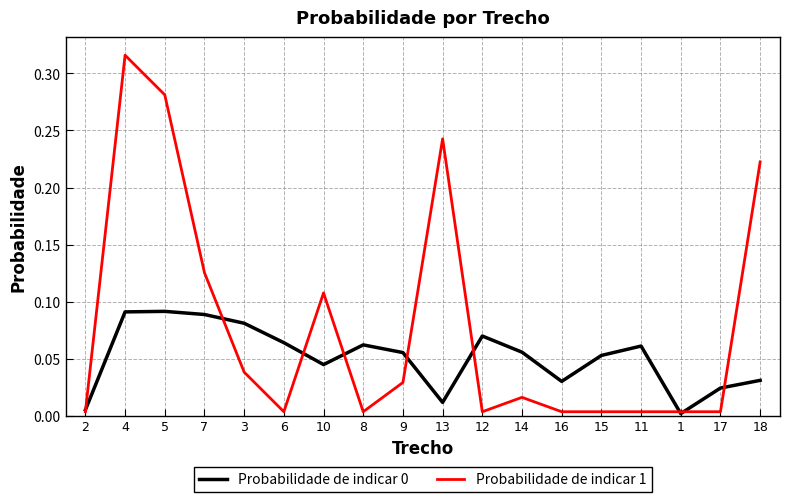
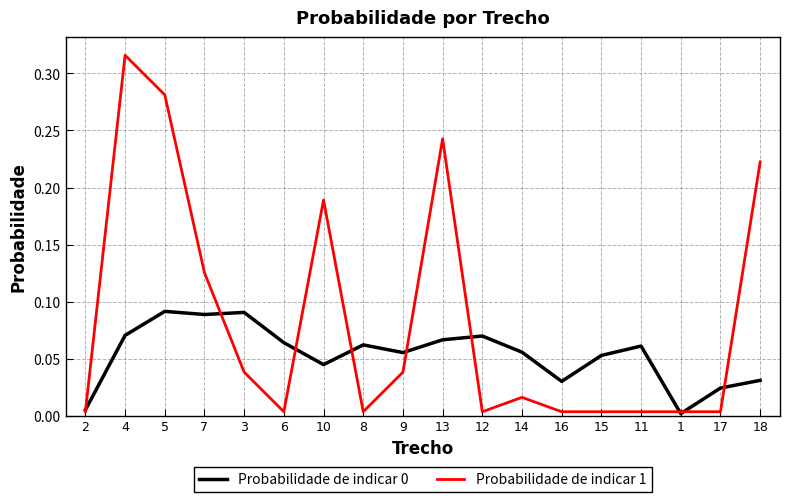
  {
    "Probabilidade de indicar 0": {
-     "4": 0.091,
+     "4": 0.070,
      "5": 0.091,
      "7": 0.089,
-     "3": 0.081,
+     "3": 0.091,
      "6": 0.064,
      "10": 0.045,
      "8": 0.062,
      "9": 0.055,
-     "13": 0.012,
+     "13": 0.067,
      "12": 0.070,
      "14": 0.056,
      "16": 0.030,
      "15": 0.053,
      "11": 0.061,
      "17": 0.024,
      "18": 0.031
    },
    "Probabilidade de indicar 1": {
      "4": 0.316,
      "5": 0.281,
      "7": 0.125,
      "3": 0.038,
      "6": 0.003,
-     "10": 0.108,
+     "10": 0.189,
      "8": 0.003,
-     "9": 0.029,
+     "9": 0.038,
      "13": 0.243,
      "12": 0.003,
      "14": 0.016,
      "16": 0.003,
      "15": 0.003,
      "11": 0.003,
      "17": 0.003,
      "18": 0.222
    }
  }
